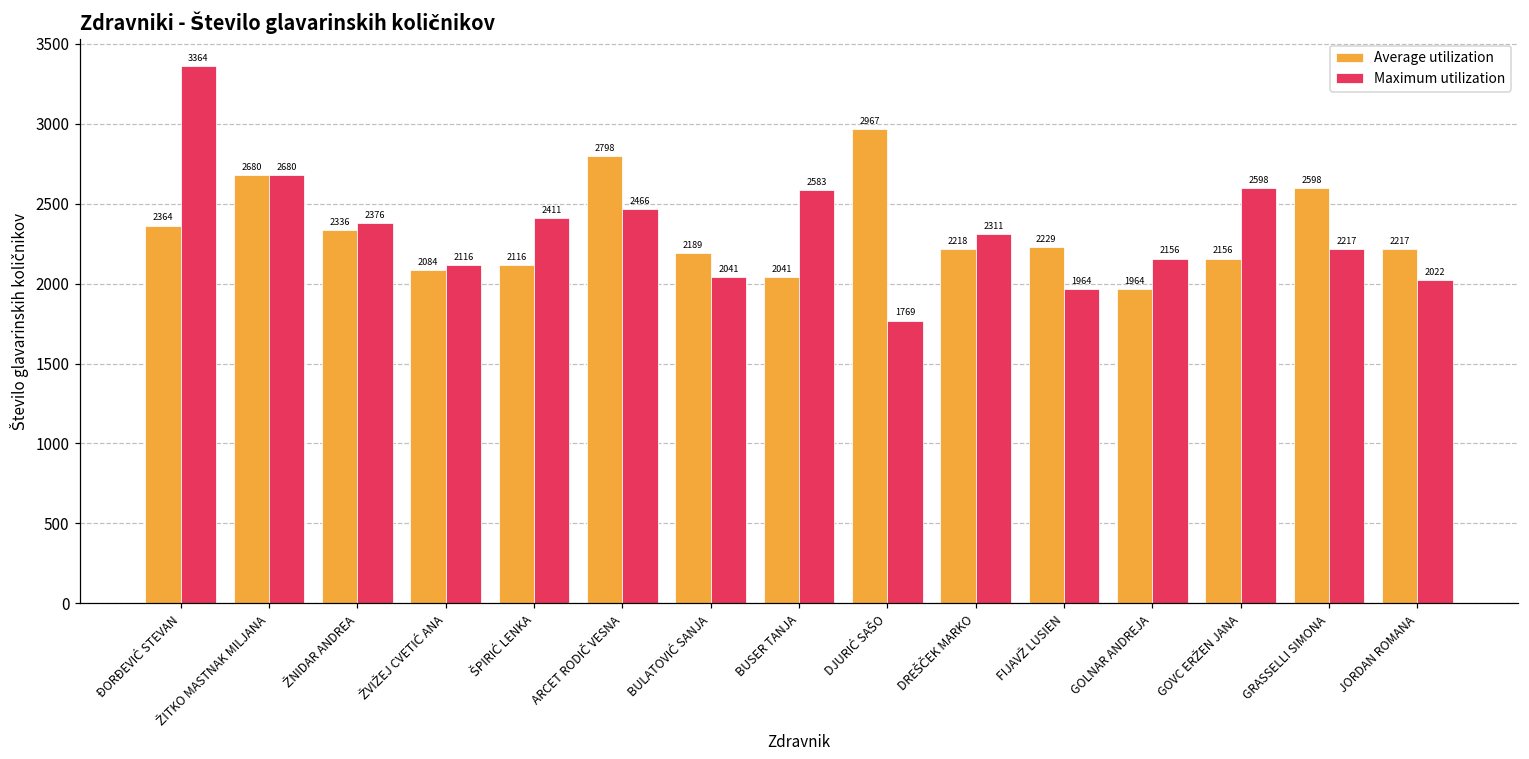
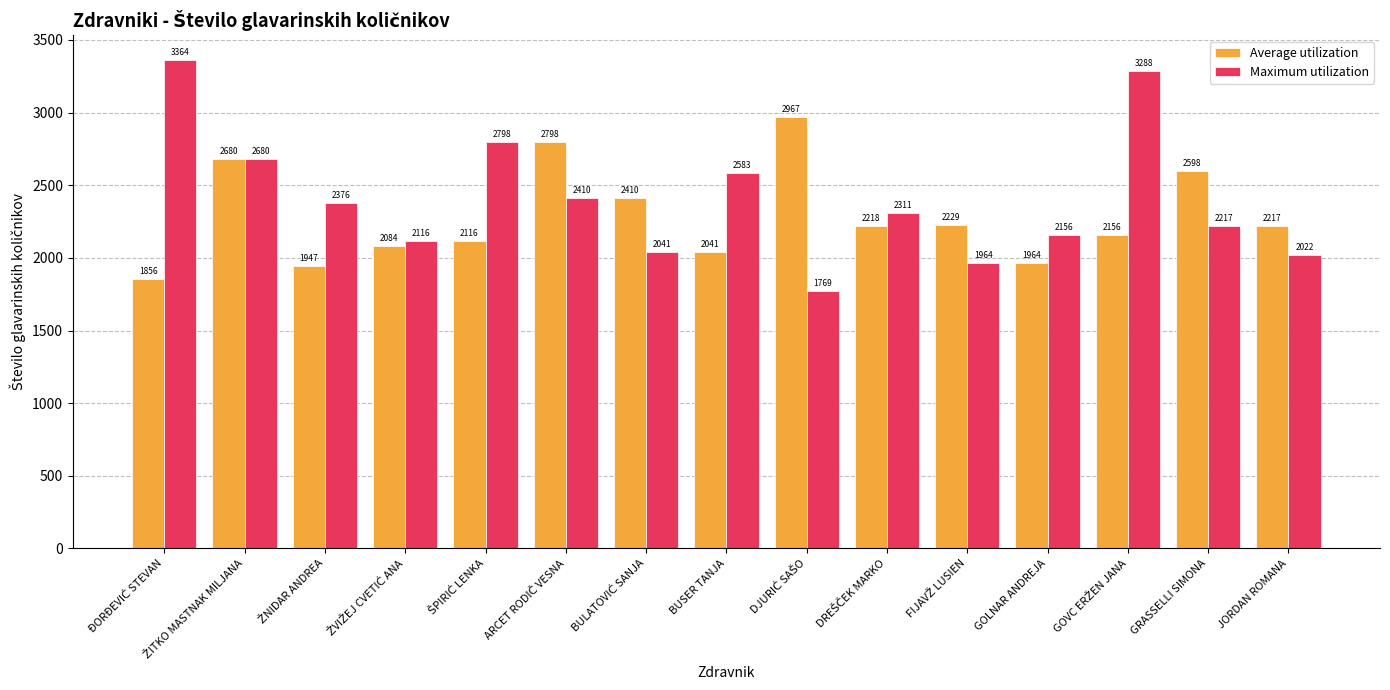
  {
    "Average utilization": {
-     "ĐORĐEVIĆ STEVAN": 2364,
+     "ĐORĐEVIĆ STEVAN": 1856,
      "ŽITKO MASTNAK MILJANA": 2680,
-     "ŽNIDAR ANDREA": 2336,
+     "ŽNIDAR ANDREA": 1947,
      "ŽVIŽEJ CVETIĆ ANA": 2084,
      "ŠPIRIĆ LENKA": 2116,
      "ARCET RODIČ VESNA": 2798,
-     "BULATOVIĆ SANJA": 2189,
+     "BULATOVIĆ SANJA": 2410,
      "BUSER TANJA": 2041,
      "DJURIĆ SAŠO": 2967,
      "DREŠČEK MARKO": 2218,
      "FIJAVŽ LUSIEN": 2229,
      "GOLNAR ANDREJA": 1964,
      "GOVC ERŽEN JANA": 2156,
      "GRASSELLI SIMONA": 2598,
      "JORDAN ROMANA": 2217
    },
    "Maximum utilization": {
      "ĐORĐEVIĆ STEVAN": 3364,
      "ŽITKO MASTNAK MILJANA": 2680,
      "ŽNIDAR ANDREA": 2376,
      "ŽVIŽEJ CVETIĆ ANA": 2116,
-     "ŠPIRIĆ LENKA": 2411,
-     "ARCET RODIČ VESNA": 2466,
+     "ŠPIRIĆ LENKA": 2798,
+     "ARCET RODIČ VESNA": 2410,
      "BULATOVIĆ SANJA": 2041,
      "BUSER TANJA": 2583,
      "DJURIĆ SAŠO": 1769,
      "DREŠČEK MARKO": 2311,
      "FIJAVŽ LUSIEN": 1964,
      "GOLNAR ANDREJA": 2156,
-     "GOVC ERŽEN JANA": 2598,
+     "GOVC ERŽEN JANA": 3288,
      "GRASSELLI SIMONA": 2217,
      "JORDAN ROMANA": 2022
    }
  }
